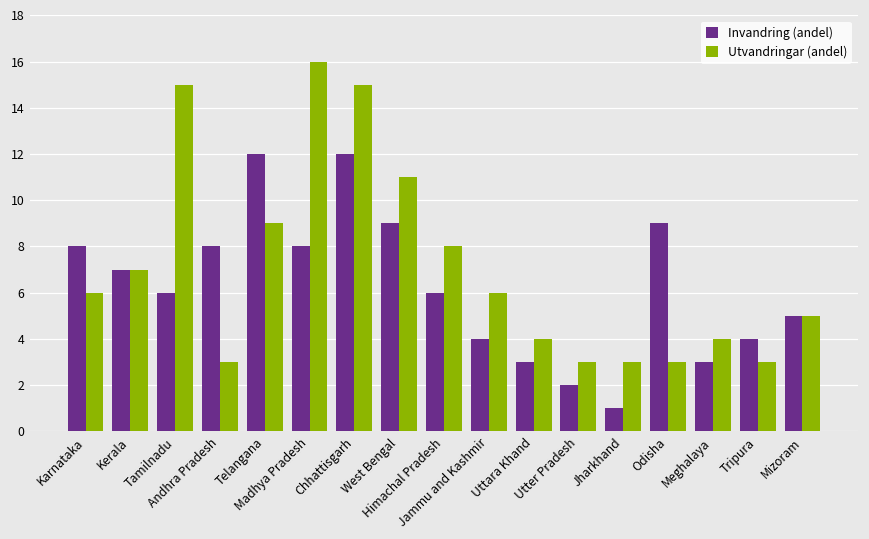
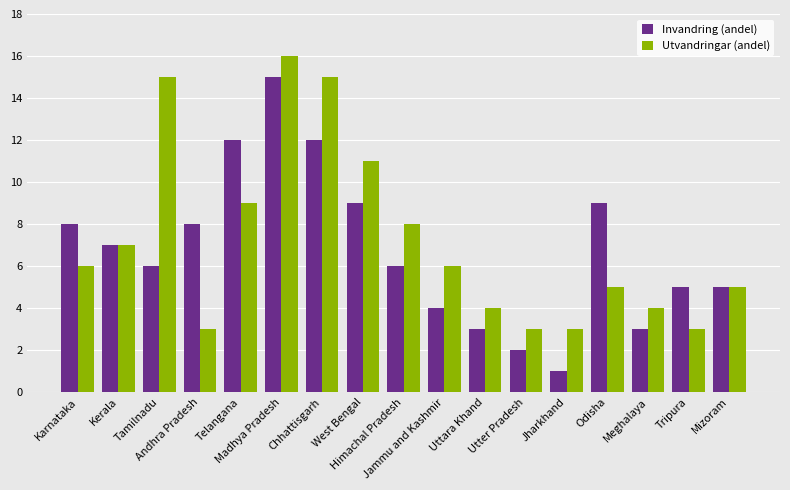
  {
    "Invandring (andel)": {
      "Karnataka": 8,
      "Kerala": 7,
      "Tamilnadu": 6,
      "Andhra Pradesh": 8,
      "Telangana": 12,
-     "Madhya Pradesh": 8,
+     "Madhya Pradesh": 15,
      "Chhattisgarh": 12,
      "West Bengal": 9,
      "Himachal Pradesh": 6,
      "Jammu and Kashmir": 4,
      "Uttara Khand": 3,
      "Utter Pradesh": 2,
      "Jharkhand": 1,
      "Odisha": 9,
      "Meghalaya": 3,
-     "Tripura": 4,
+     "Tripura": 5,
      "Mizoram": 5
    },
    "Utvandringar (andel)": {
      "Karnataka": 6,
      "Kerala": 7,
      "Tamilnadu": 15,
      "Andhra Pradesh": 3,
      "Telangana": 9,
      "Madhya Pradesh": 16,
      "Chhattisgarh": 15,
      "West Bengal": 11,
      "Himachal Pradesh": 8,
      "Jammu and Kashmir": 6,
      "Uttara Khand": 4,
      "Utter Pradesh": 3,
      "Jharkhand": 3,
-     "Odisha": 3,
+     "Odisha": 5,
      "Meghalaya": 4,
      "Tripura": 3,
      "Mizoram": 5
    }
  }
